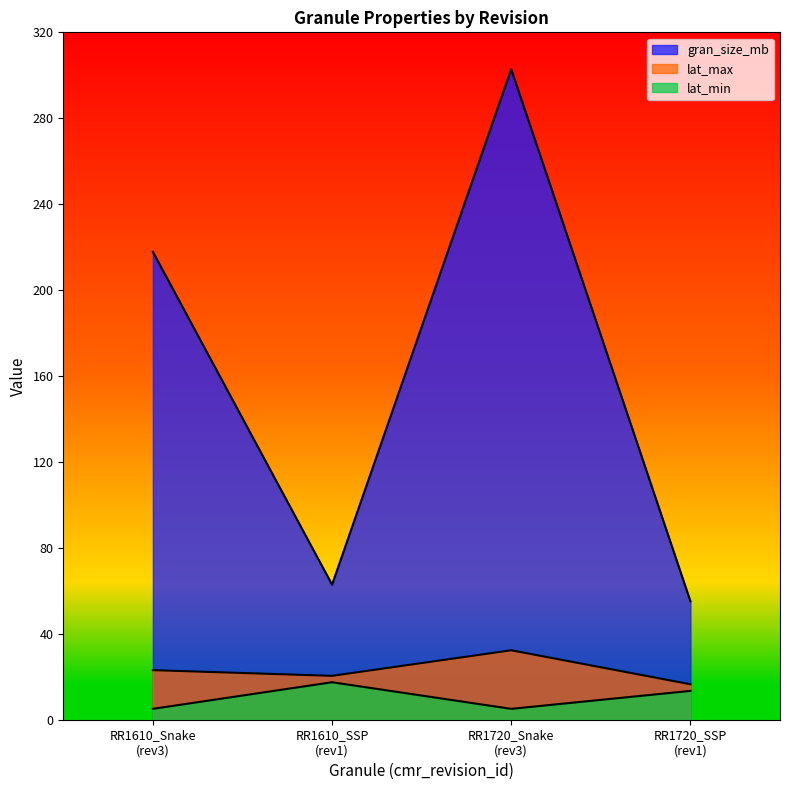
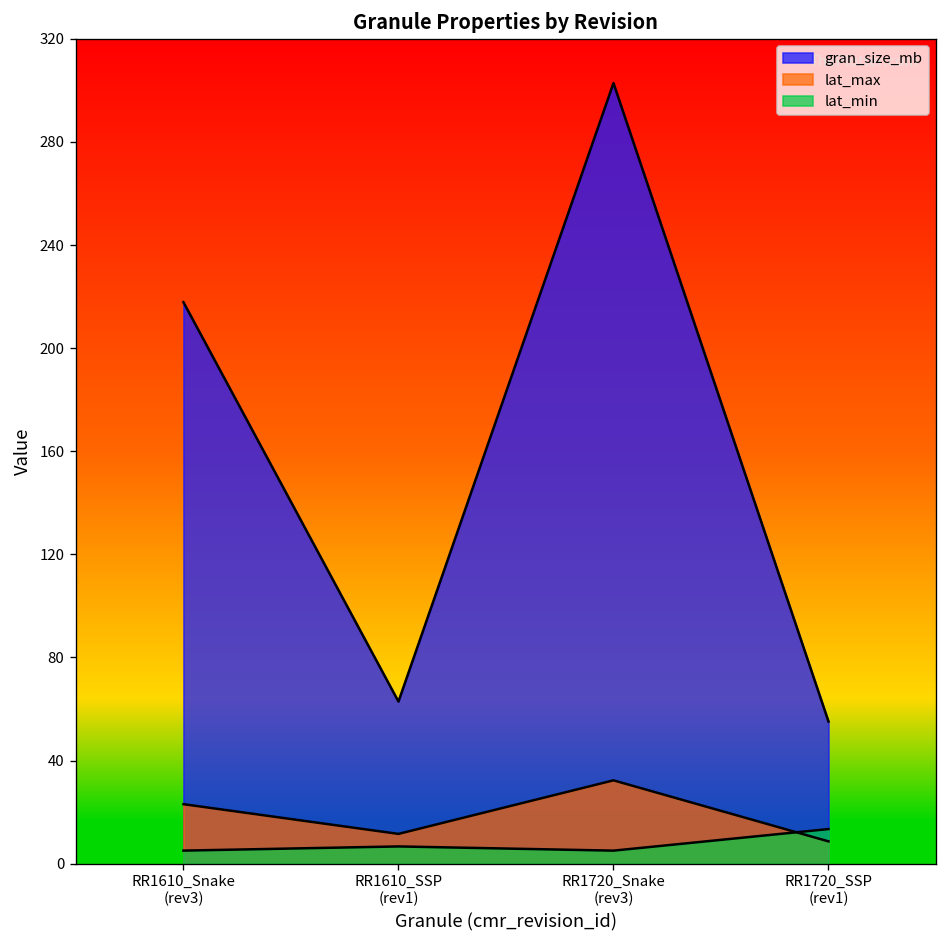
  {
    "gran_size_mb": {
      "RR1610_Snake (rev3)": 218,
      "RR1610_SSP (rev1)": 63,
      "RR1720_Snake (rev3)": 303,
      "RR1720_SSP (rev1)": 55
    },
    "lat_max": {
      "RR1610_Snake (rev3)": 23,
-     "RR1610_SSP (rev1)": 20,
+     "RR1610_SSP (rev1)": 12,
      "RR1720_Snake (rev3)": 32,
-     "RR1720_SSP (rev1)": 17
+     "RR1720_SSP (rev1)": 9
    },
    "lat_min": {
      "RR1610_Snake (rev3)": 5,
-     "RR1610_SSP (rev1)": 17,
+     "RR1610_SSP (rev1)": 7,
      "RR1720_Snake (rev3)": 5,
      "RR1720_SSP (rev1)": 13
    }
  }
